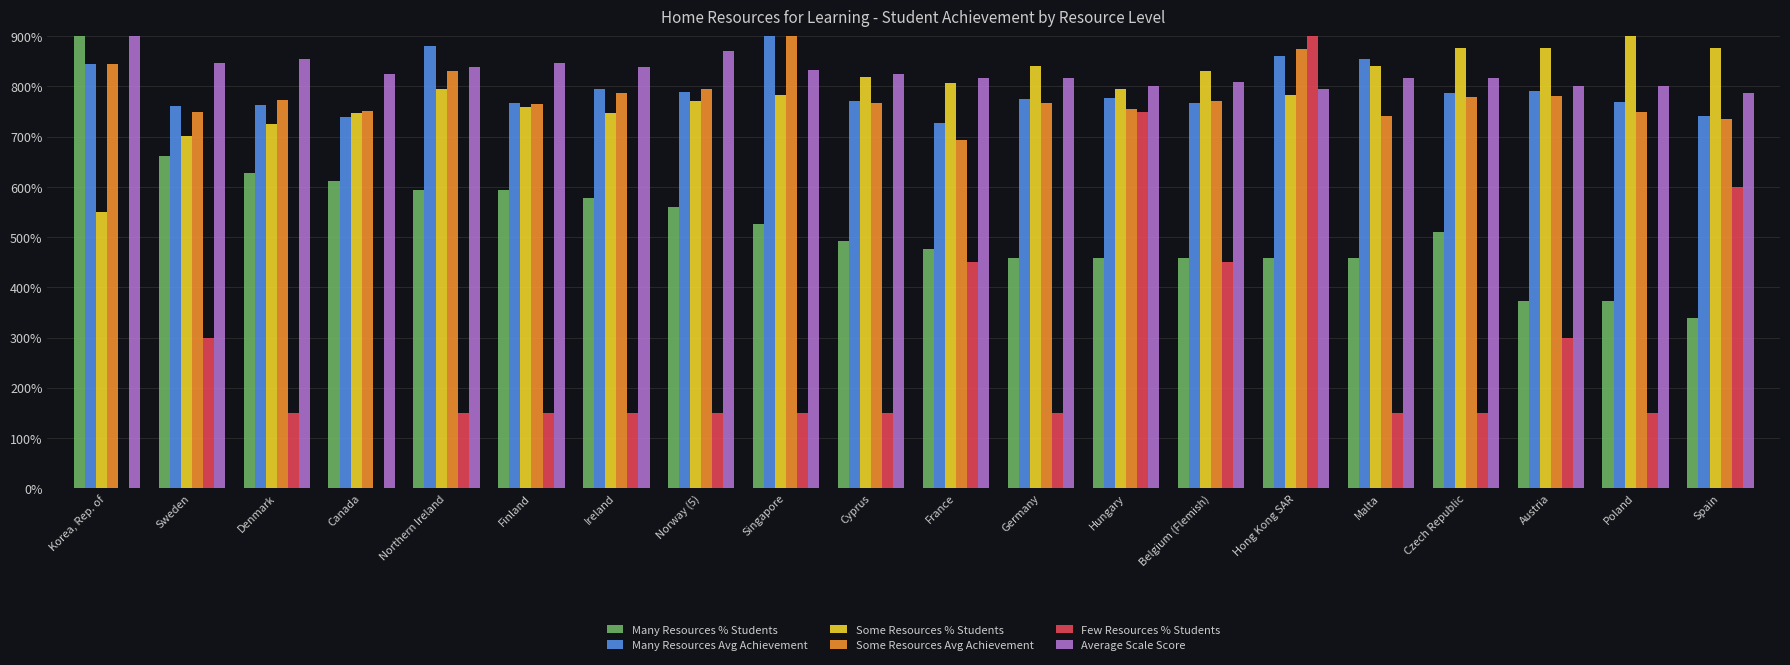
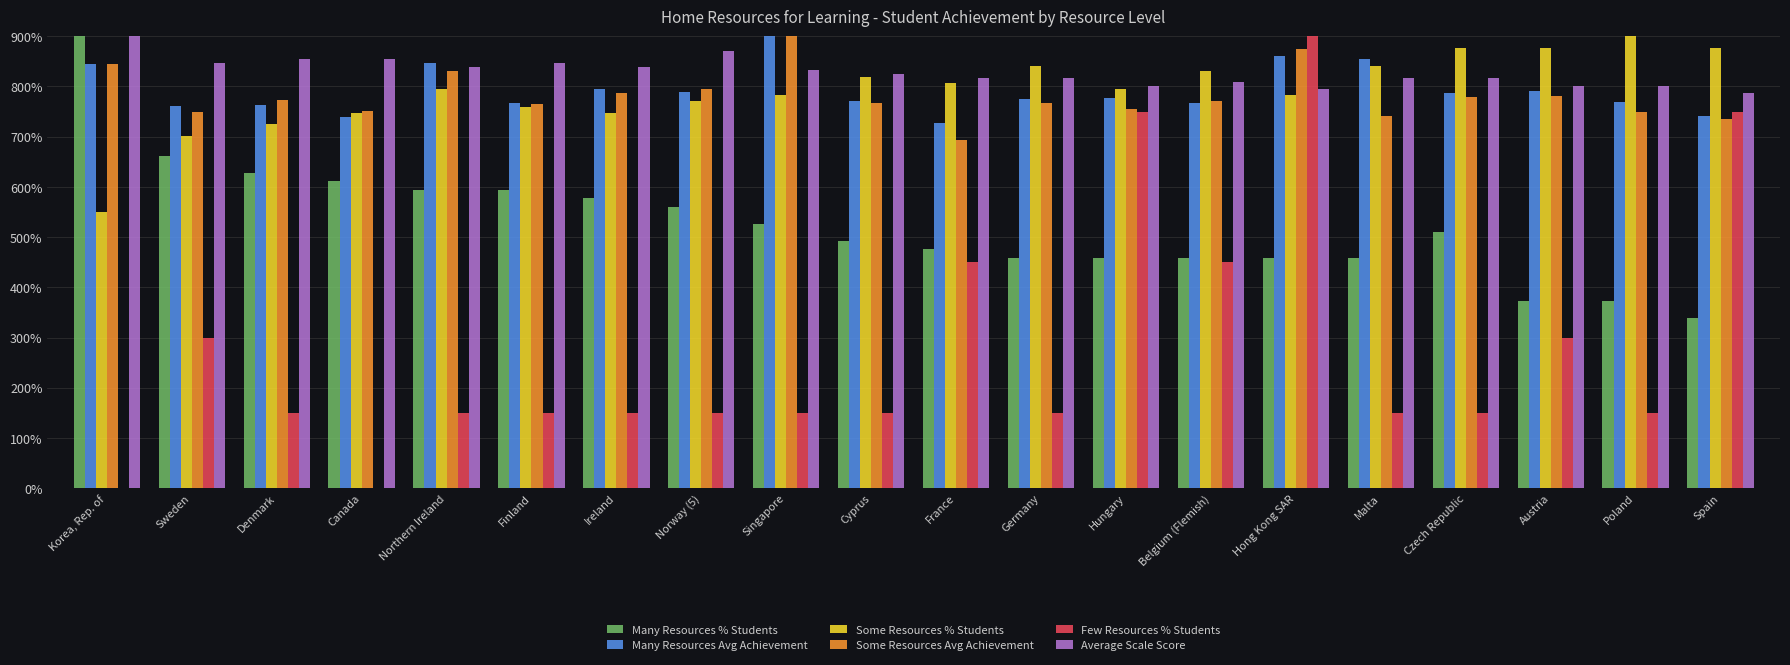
  {
    "Many Resources % Students": {
      "Korea, Rep. of": "900%",
      "Sweden": "660%",
      "Denmark": "630%",
      "Canada": "610%",
      "Northern Ireland": "590%",
      "Finland": "590%",
      "Ireland": "580%",
      "Norway (5)": "560%",
      "Singapore": "530%",
      "Cyprus": "490%",
      "France": "480%",
      "Germany": "460%",
      "Hungary": "460%",
      "Belgium (Flemish)": "460%",
      "Hong Kong SAR": "460%",
      "Malta": "460%",
      "Czech Republic": "510%",
      "Austria": "370%",
      "Poland": "370%",
      "Spain": "340%"
    },
    "Many Resources Avg Achievement": {
      "Korea, Rep. of": "840%",
      "Sweden": "760%",
      "Denmark": "760%",
      "Canada": "740%",
-     "Northern Ireland": "880%",
+     "Northern Ireland": "850%",
      "Finland": "770%",
      "Ireland": "790%",
      "Norway (5)": "790%",
      "Singapore": "900%",
      "Cyprus": "770%",
      "France": "730%",
      "Germany": "770%",
      "Hungary": "780%",
      "Belgium (Flemish)": "770%",
      "Hong Kong SAR": "860%",
      "Malta": "860%",
      "Czech Republic": "790%",
      "Austria": "790%",
      "Poland": "770%",
      "Spain": "740%"
    },
    "Some Resources % Students": {
      "Korea, Rep. of": "550%",
      "Sweden": "700%",
      "Denmark": "720%",
      "Canada": "750%",
      "Northern Ireland": "790%",
      "Finland": "760%",
      "Ireland": "750%",
      "Norway (5)": "770%",
      "Singapore": "780%",
      "Cyprus": "820%",
      "France": "810%",
      "Germany": "840%",
      "Hungary": "790%",
      "Belgium (Flemish)": "830%",
      "Hong Kong SAR": "780%",
      "Malta": "840%",
      "Czech Republic": "880%",
      "Austria": "880%",
      "Poland": "900%",
      "Spain": "880%"
    },
    "Some Resources Avg Achievement": {
      "Korea, Rep. of": "840%",
      "Sweden": "750%",
      "Denmark": "770%",
      "Canada": "750%",
      "Northern Ireland": "830%",
      "Finland": "760%",
      "Ireland": "790%",
      "Norway (5)": "790%",
      "Singapore": "900%",
      "Cyprus": "770%",
      "France": "690%",
      "Germany": "770%",
      "Hungary": "750%",
      "Belgium (Flemish)": "770%",
      "Hong Kong SAR": "880%",
      "Malta": "740%",
      "Czech Republic": "780%",
      "Austria": "780%",
      "Poland": "750%",
      "Spain": "740%"
    },
    "Few Resources % Students": {
      "Korea, Rep. of": "0%",
      "Sweden": "300%",
      "Denmark": "150%",
      "Canada": "0%",
      "Northern Ireland": "150%",
      "Finland": "150%",
      "Ireland": "150%",
      "Norway (5)": "150%",
      "Singapore": "150%",
      "Cyprus": "150%",
      "France": "450%",
      "Germany": "150%",
      "Hungary": "750%",
      "Belgium (Flemish)": "450%",
      "Hong Kong SAR": "900%",
      "Malta": "150%",
      "Czech Republic": "150%",
      "Austria": "300%",
      "Poland": "150%",
-     "Spain": "600%"
+     "Spain": "750%"
    },
    "Average Scale Score": {
      "Korea, Rep. of": "900%",
      "Sweden": "850%",
      "Denmark": "850%",
-     "Canada": "820%",
+     "Canada": "850%",
      "Northern Ireland": "840%",
      "Finland": "850%",
      "Ireland": "840%",
      "Norway (5)": "870%",
      "Singapore": "830%",
      "Cyprus": "820%",
      "France": "820%",
      "Germany": "820%",
      "Hungary": "800%",
      "Belgium (Flemish)": "810%",
      "Hong Kong SAR": "790%",
      "Malta": "820%",
      "Czech Republic": "820%",
      "Austria": "800%",
      "Poland": "800%",
      "Spain": "790%"
    }
  }
